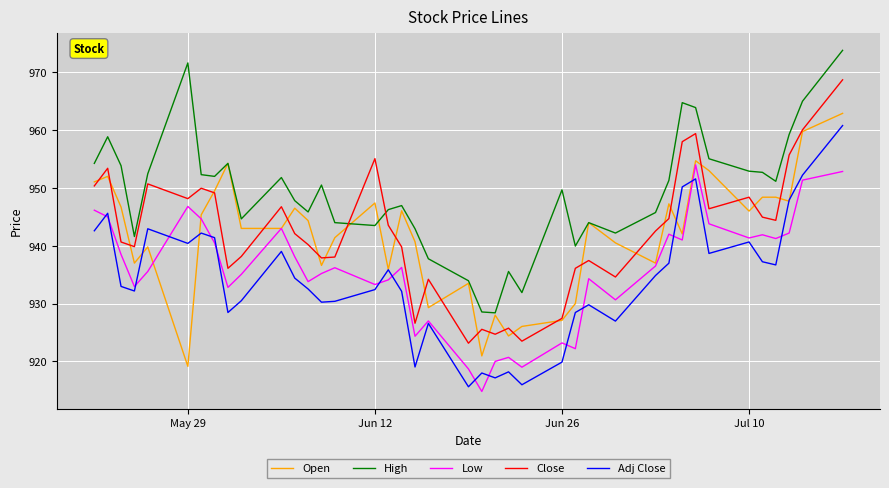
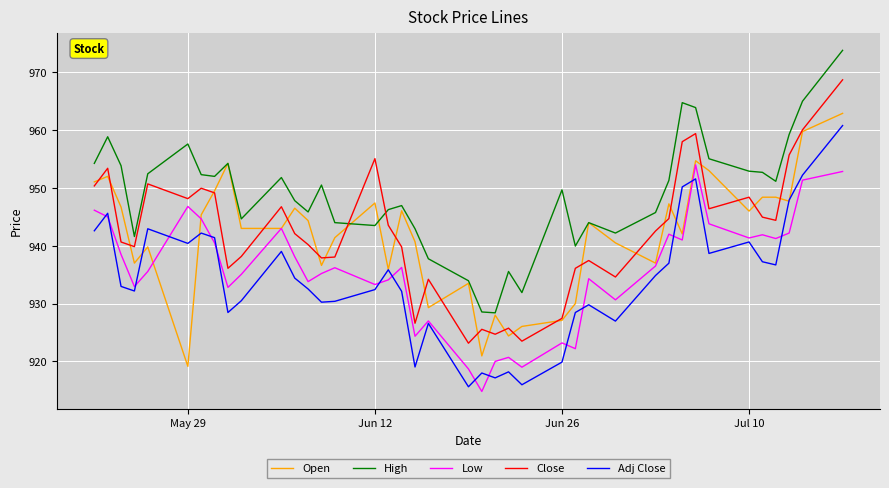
  {
    "Open": {
      "May 29": 919,
      "Jun 12": 947,
      "Jul 10": 946
    },
    "High": {
-     "May 29": 972,
+     "May 29": 958,
      "Jun 12": 944,
      "Jun 26": 950,
      "Jul 10": 953
    },
    "Low": {
      "May 29": 947,
      "Jun 12": 933,
      "Jun 26": 923,
      "Jul 10": 941
    },
    "Close": {
      "May 29": 948,
      "Jun 12": 955,
      "Jul 10": 948
    },
    "Adj Close": {
      "May 29": 940,
      "Jun 12": 932,
      "Jun 26": 920,
      "Jul 10": 941
    }
  }
